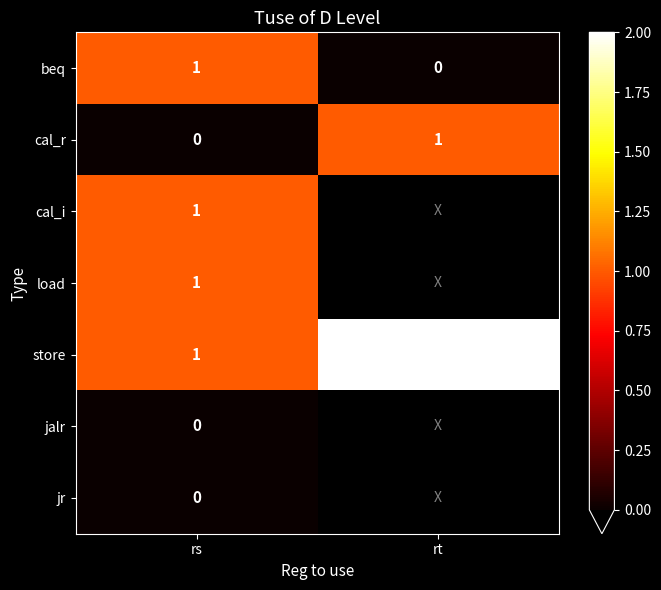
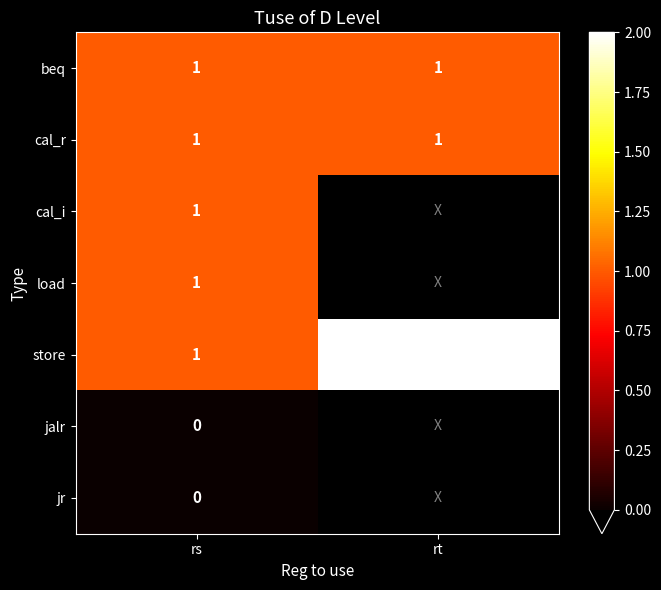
  {
    "beq": {
      "rs": 1,
-     "rt": 0
+     "rt": 1
    },
    "cal_r": {
-     "rs": 0,
+     "rs": 1,
      "rt": 1
    },
    "cal_i": {
      "rs": 1
    },
    "load": {
      "rs": 1
    },
    "store": {
      "rs": 1
    },
    "jalr": {
      "rs": 0
    },
    "jr": {
      "rs": 0
    }
  }
